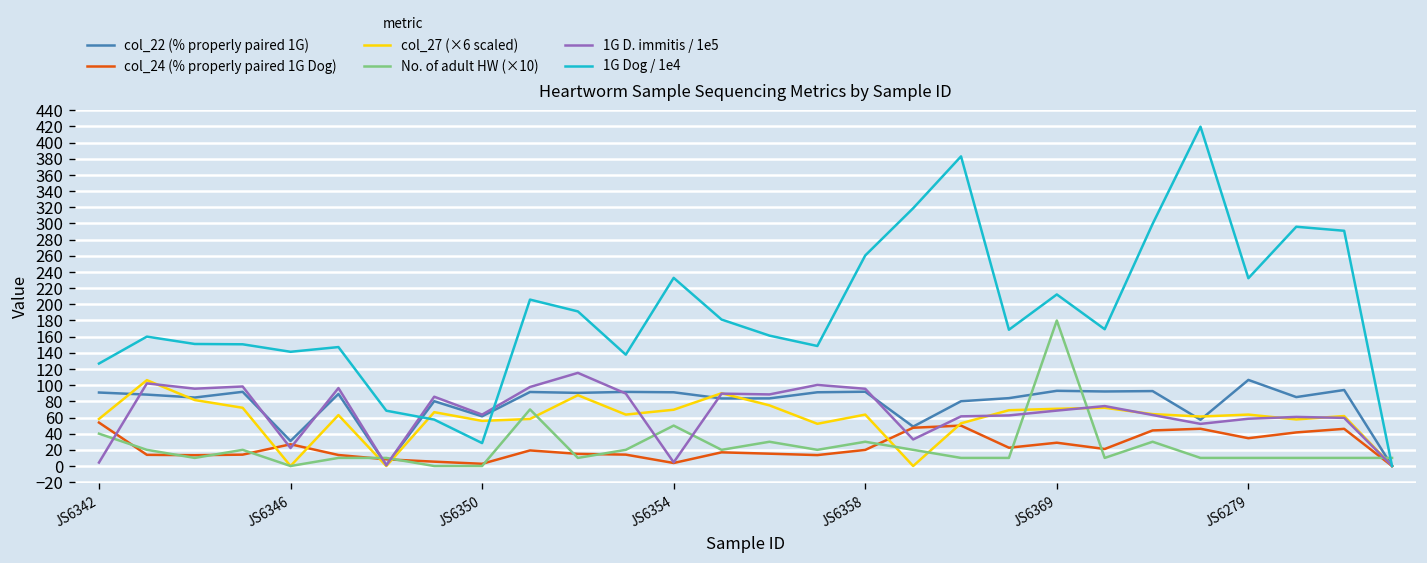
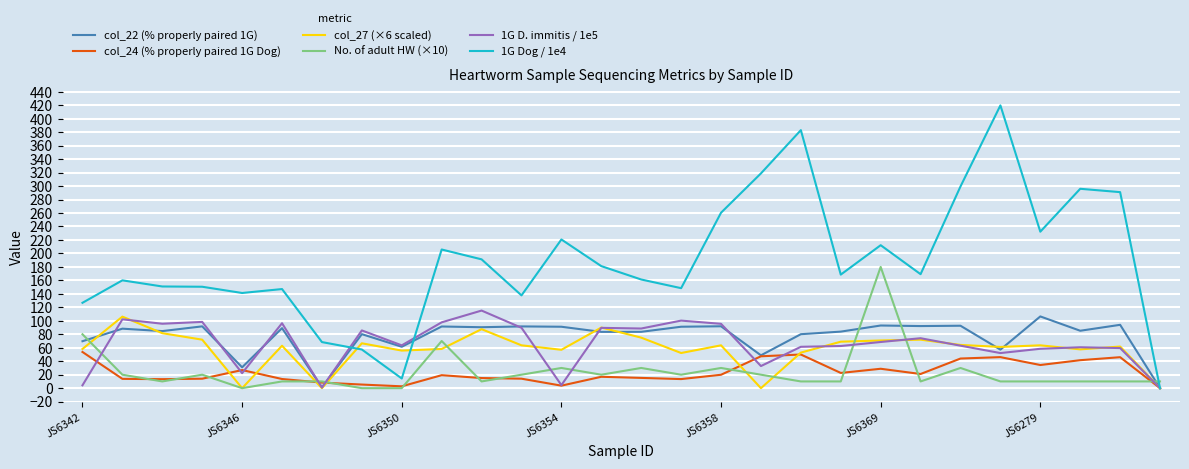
  {
    "col_22 (% properly paired 1G)": {
-     "JS6342": 90,
+     "JS6342": 70,
      "JS6346": 30,
      "JS6354": 90,
      "JS6369": 90,
      "JS6279": 110
    },
    "col_24 (% properly paired 1G Dog)": {
      "JS6342": 50,
      "JS6346": 30,
      "JS6358": 20,
      "JS6369": 30,
      "JS6279": 30
    },
    "col_27 (×6 scaled)": {
      "JS6342": 60,
      "JS6350": 60,
-     "JS6354": 70,
+     "JS6354": 60,
      "JS6358": 60,
      "JS6279": 60
    },
    "No. of adult HW (×10)": {
-     "JS6342": 40,
-     "JS6354": 50,
+     "JS6342": 80,
+     "JS6354": 30,
      "JS6358": 30,
      "JS6369": 180,
      "JS6279": 10
    },
    "1G D. immitis / 1e5": {
      "JS6342": 0,
      "JS6346": 20,
      "JS6279": 60
    },
    "1G Dog / 1e4": {
      "JS6342": 130,
      "JS6346": 140,
-     "JS6350": 30,
-     "JS6354": 230,
+     "JS6350": 10,
+     "JS6354": 220,
      "JS6358": 260,
      "JS6369": 210,
      "JS6279": 230
    }
  }
